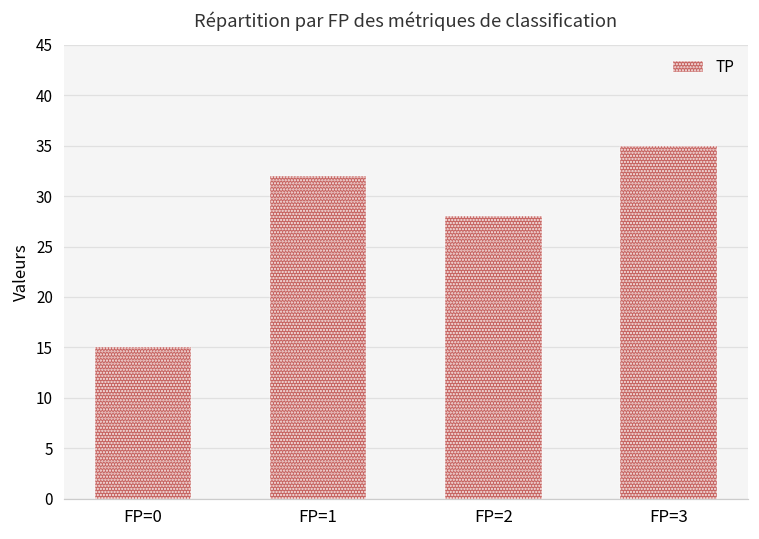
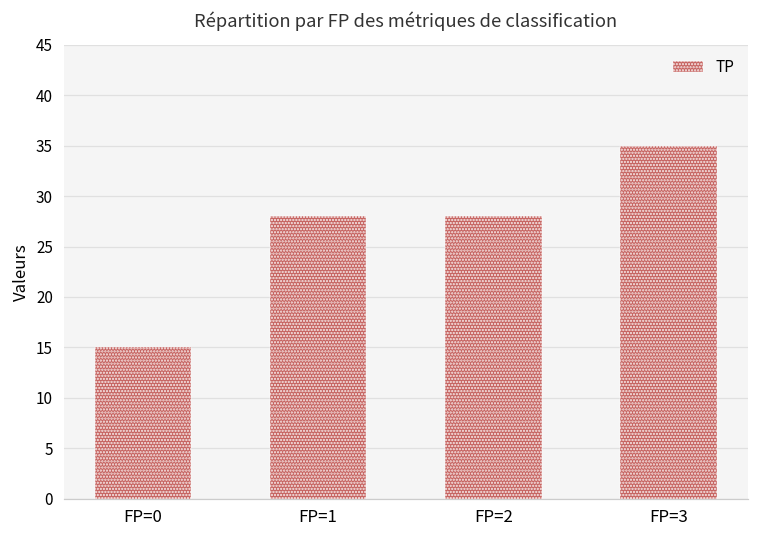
  {
    "FP=0": 15,
-   "FP=1": 32,
+   "FP=1": 28,
    "FP=2": 28,
    "FP=3": 35
  }
